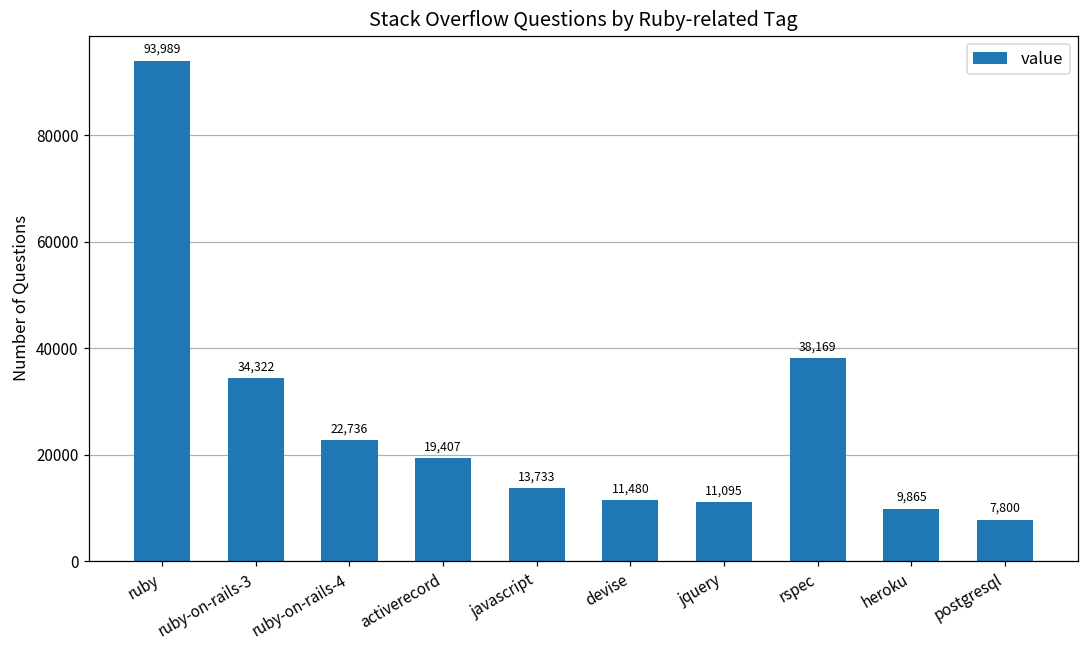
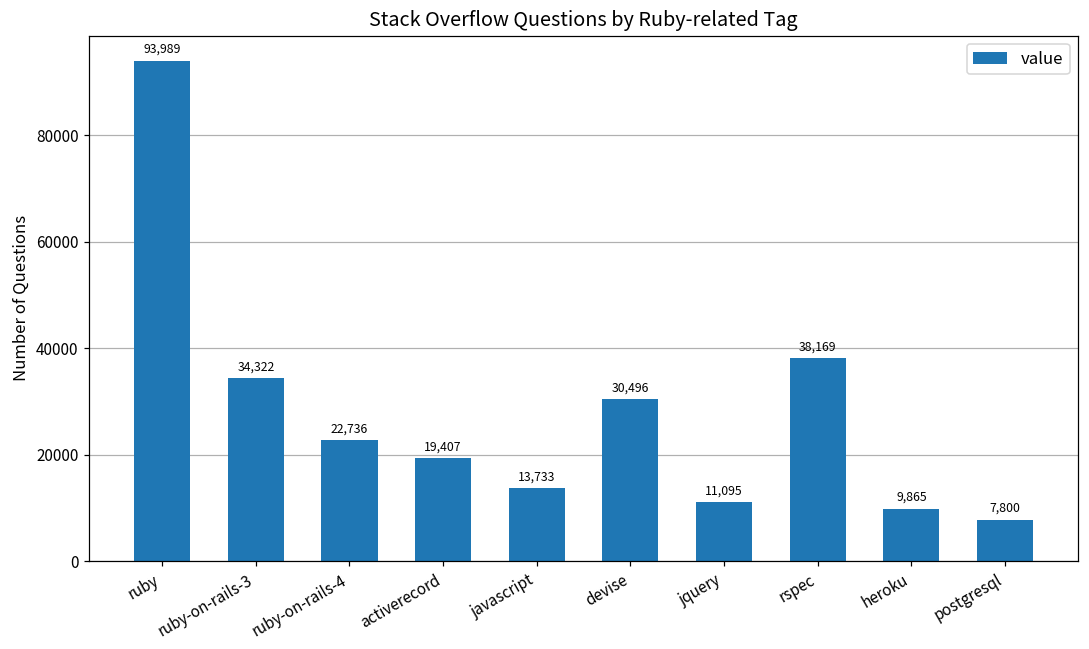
  {
    "ruby": "93,989",
    "ruby-on-rails-3": "34,322",
    "ruby-on-rails-4": "22,736",
    "activerecord": "19,407",
    "javascript": "13,733",
-   "devise": "11,480",
+   "devise": "30,496",
    "jquery": "11,095",
    "rspec": "38,169",
    "heroku": "9,865",
    "postgresql": "7,800"
  }
